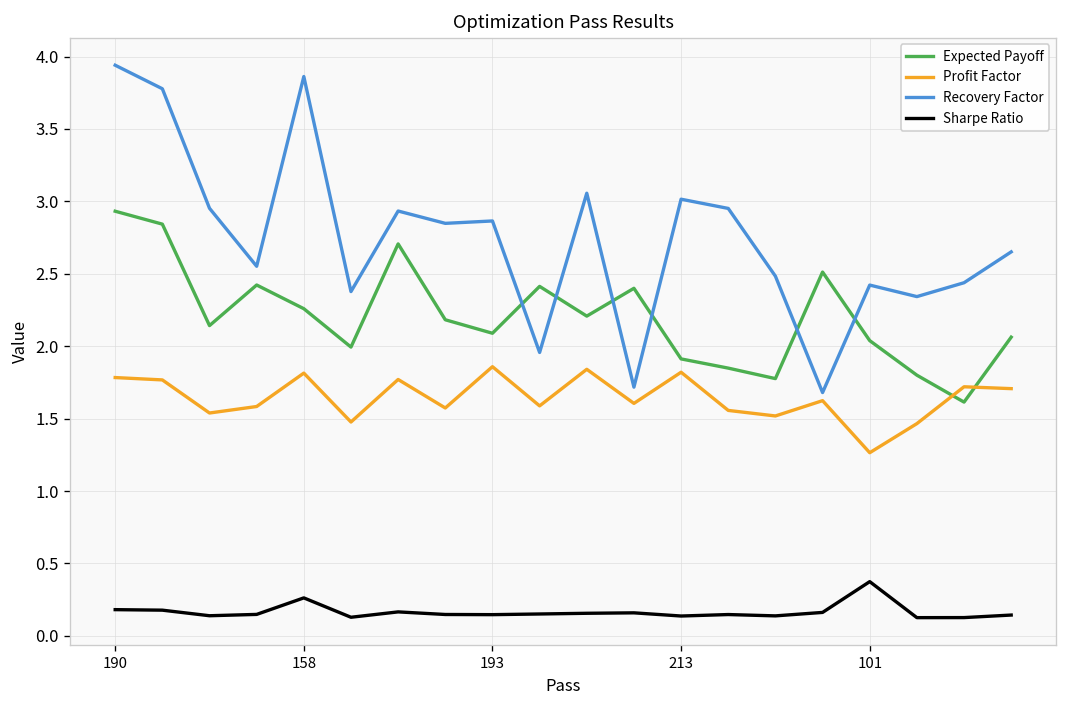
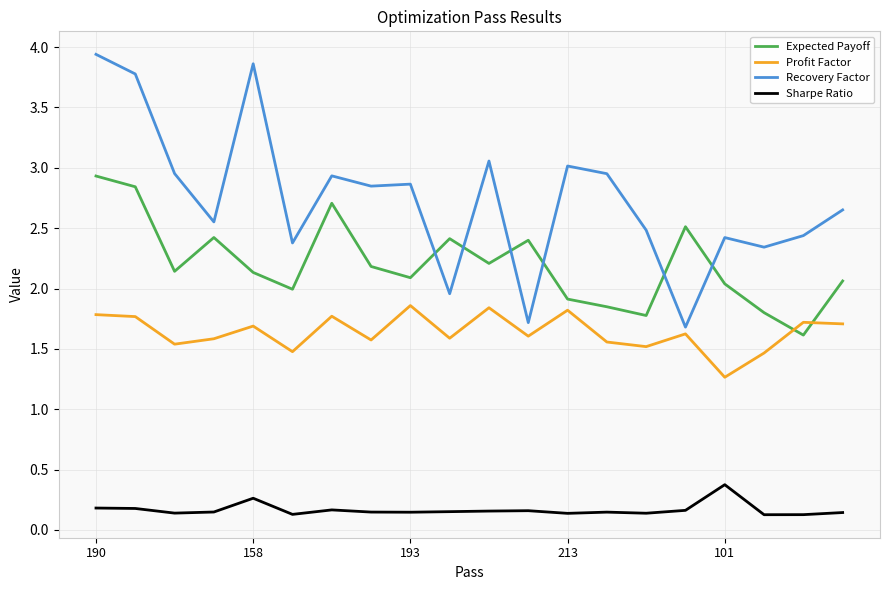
  {
    "Expected Payoff": {
      "190": 2.93,
-     "158": 2.26,
+     "158": 2.13,
      "193": 2.09,
      "213": 1.91,
      "101": 2.04
    },
    "Profit Factor": {
      "190": 1.78,
-     "158": 1.81,
+     "158": 1.69,
      "193": 1.86,
      "213": 1.82,
      "101": 1.26
    },
    "Recovery Factor": {
      "190": 3.94,
      "158": 3.86,
      "193": 2.86,
      "213": 3.01,
      "101": 2.42
    },
    "Sharpe Ratio": {
      "190": 0.18,
      "158": 0.26,
      "193": 0.15,
      "213": 0.14,
      "101": 0.37
    }
  }
